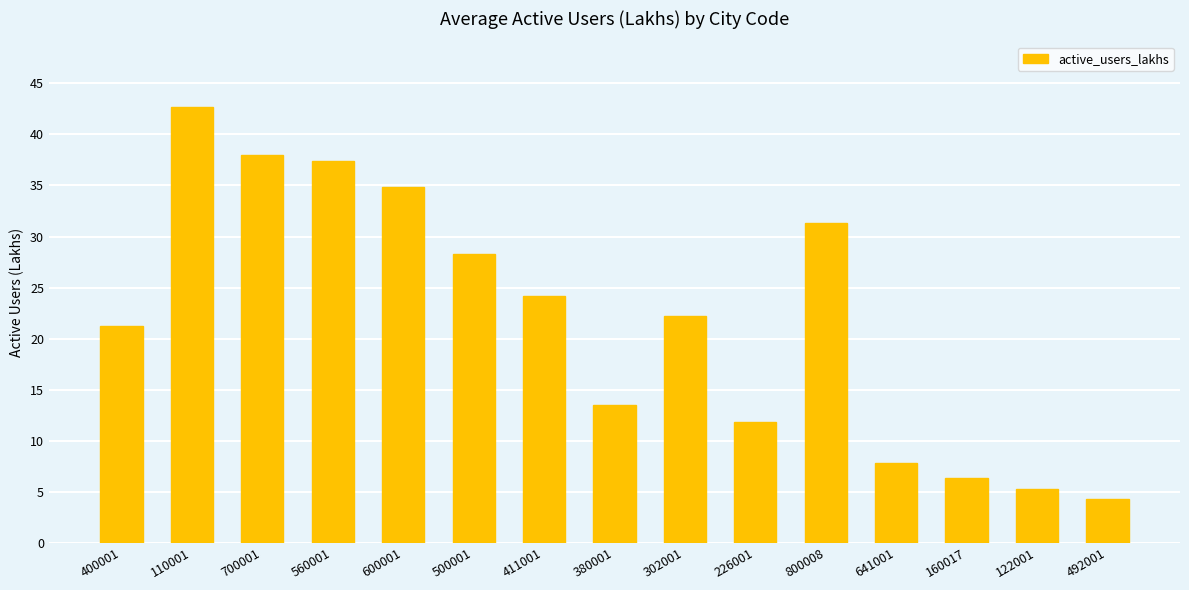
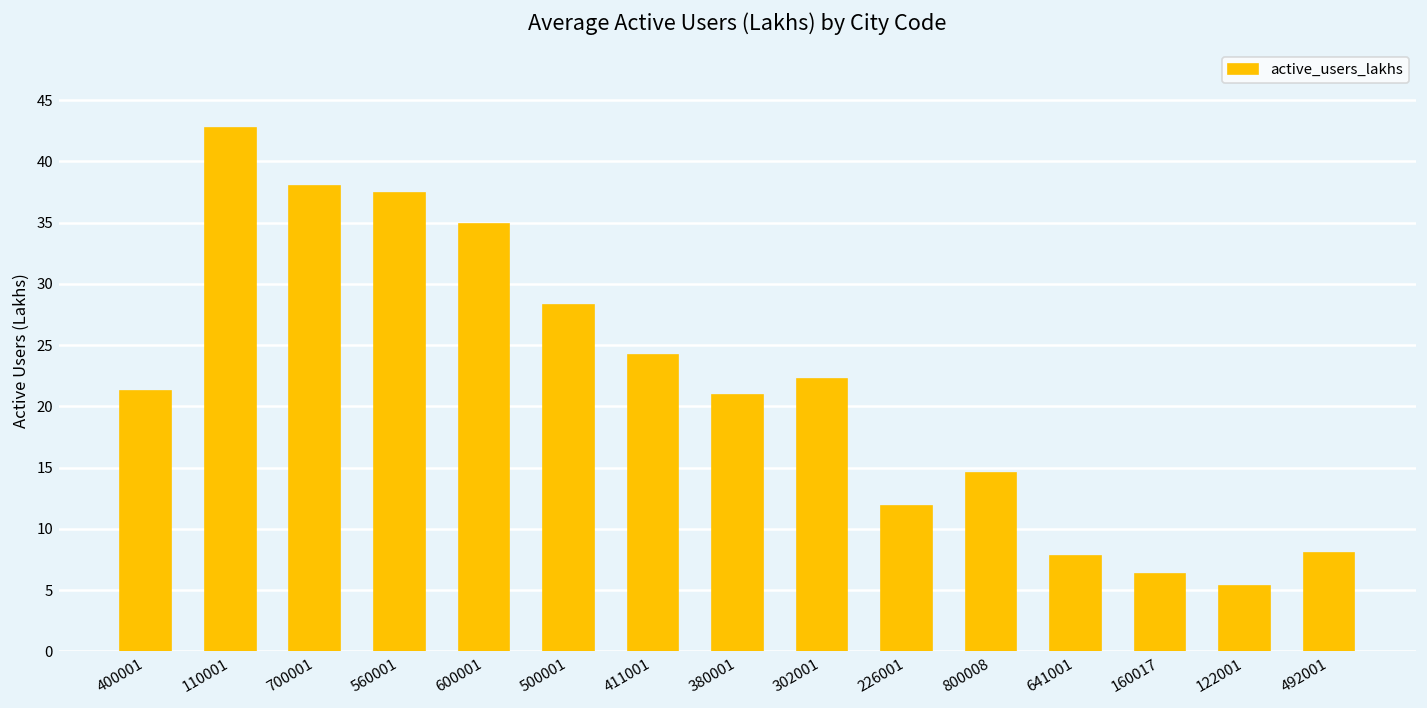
  {
    "400001": 21.3,
    "110001": 42.7,
    "700001": 38.0,
    "560001": 37.4,
    "600001": 34.9,
    "500001": 28.3,
    "411001": 24.2,
-   "380001": 13.5,
+   "380001": 21.0,
    "302001": 22.2,
    "226001": 11.9,
-   "800008": 31.3,
+   "800008": 14.6,
    "641001": 7.8,
    "160017": 6.4,
    "122001": 5.3,
-   "492001": 4.3
+   "492001": 8.0
  }
